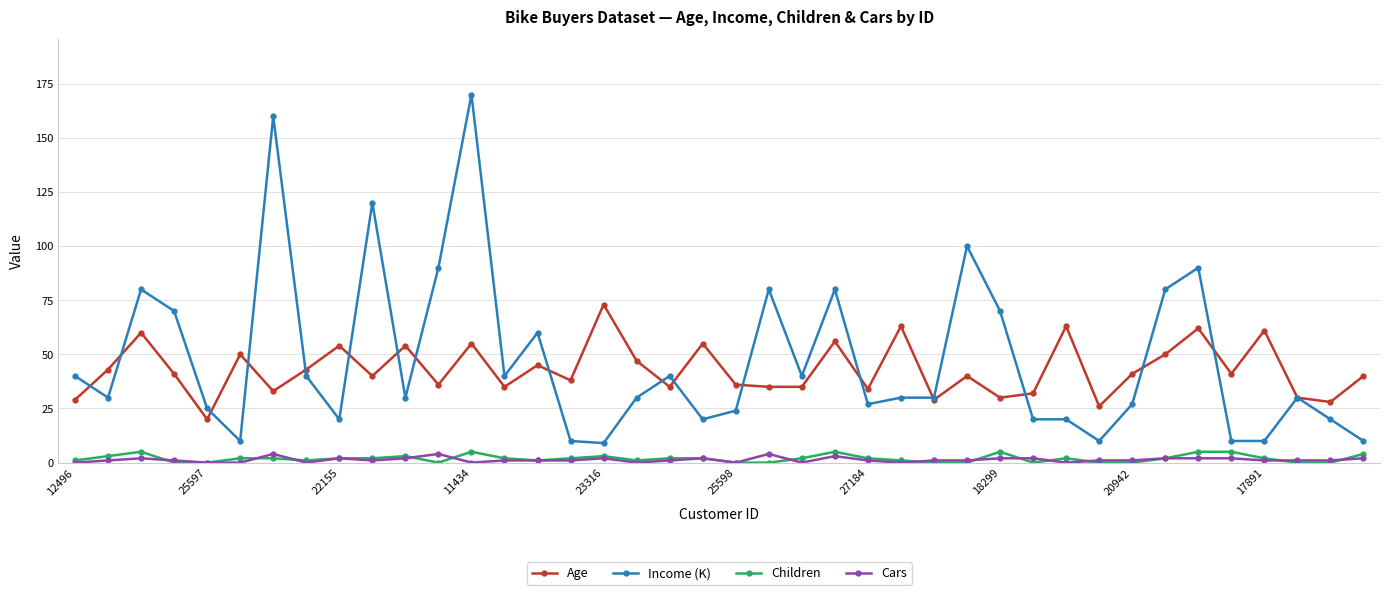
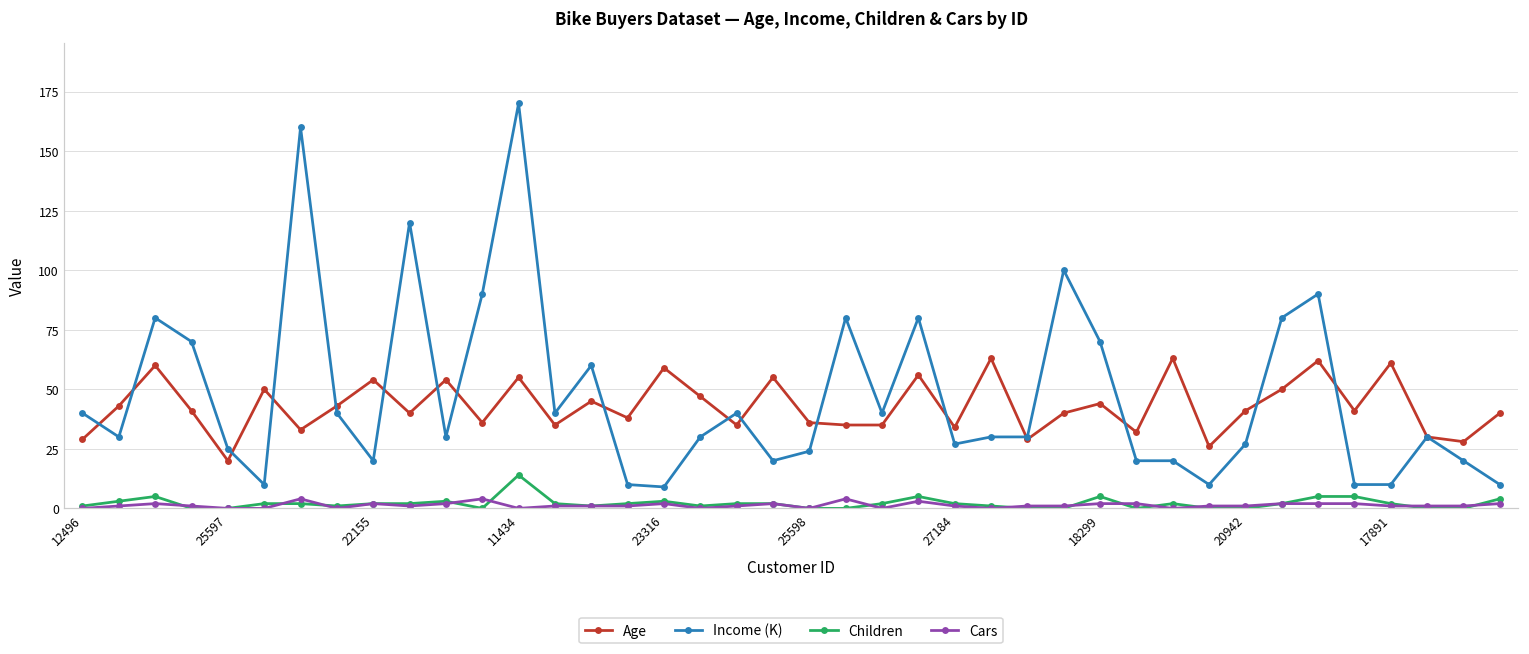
  {
    "Age": {
      "12496": 29,
      "25597": 20,
      "22155": 54,
      "11434": 55,
-     "23316": 73,
+     "23316": 59,
      "25598": 36,
      "27184": 34,
-     "18299": 30,
+     "18299": 44,
      "20942": 41,
      "17891": 61
    },
    "Income (K)": {
      "12496": 40,
      "25597": 25,
      "22155": 20,
      "11434": 170,
      "23316": 9,
      "25598": 24,
      "27184": 27,
      "18299": 70,
      "20942": 27,
      "17891": 10
    },
    "Children": {
-     "11434": 5,
+     "11434": 14,
      "18299": 5
    },
    "Cars": {
      "11434": 0,
      "18299": 2
    }
  }
